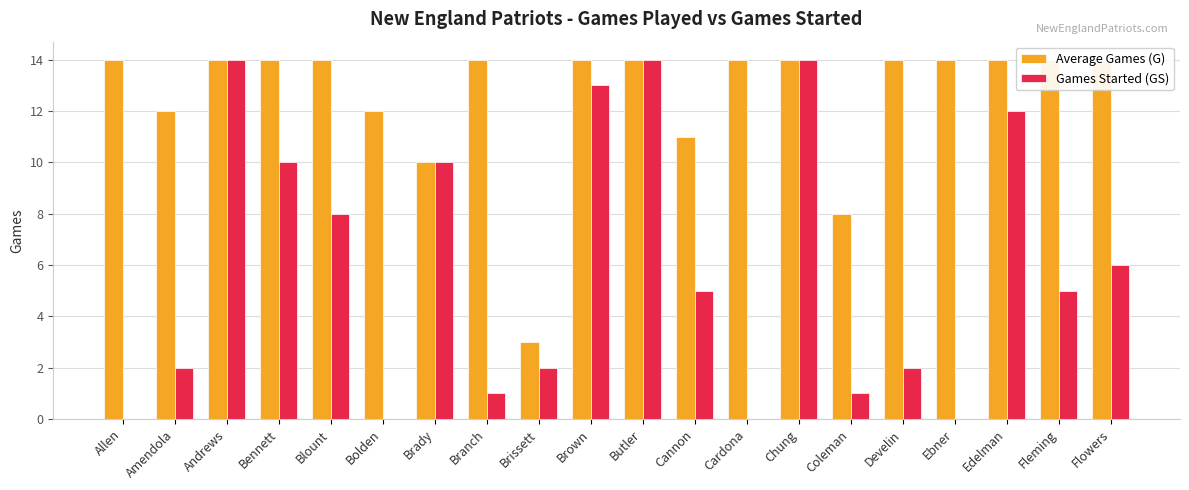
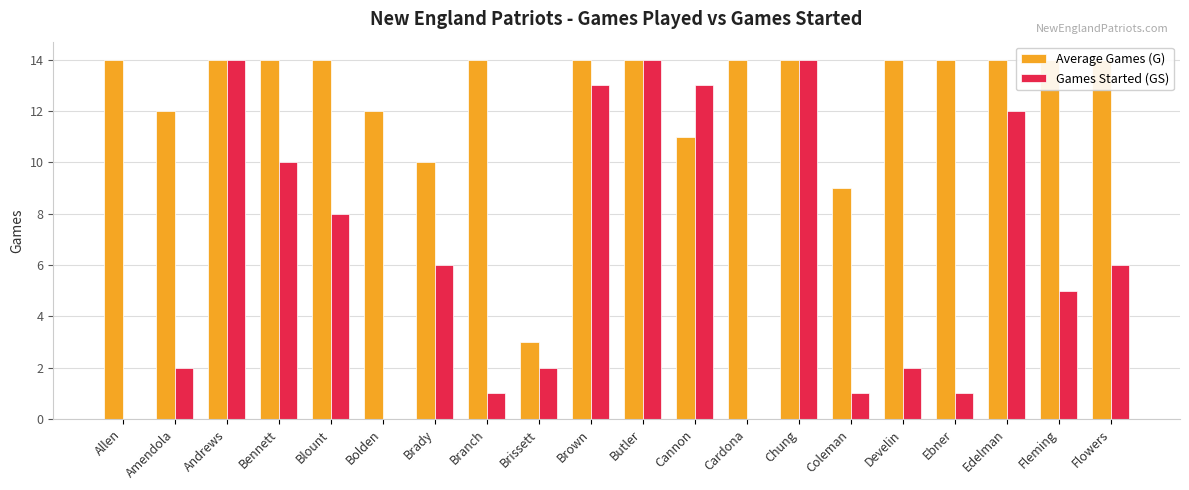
  {
    "Average Games (G)": {
      "Allen": 14,
      "Amendola": 12,
      "Andrews": 14,
      "Bennett": 14,
      "Blount": 14,
      "Bolden": 12,
      "Brady": 10,
      "Branch": 14,
      "Brissett": 3,
      "Brown": 14,
      "Butler": 14,
      "Cannon": 11,
      "Cardona": 14,
      "Chung": 14,
-     "Coleman": 8,
+     "Coleman": 9,
      "Develin": 14,
      "Ebner": 14,
      "Edelman": 14
    },
    "Games Started (GS)": {
      "Allen": 0,
      "Amendola": 2,
      "Andrews": 14,
      "Bennett": 10,
      "Blount": 8,
      "Bolden": 0,
-     "Brady": 10,
+     "Brady": 6,
      "Branch": 1,
      "Brissett": 2,
      "Brown": 13,
      "Butler": 14,
-     "Cannon": 5,
+     "Cannon": 13,
      "Cardona": 0,
      "Chung": 14,
      "Coleman": 1,
      "Develin": 2,
-     "Ebner": 0,
+     "Ebner": 1,
      "Edelman": 12,
      "Fleming": 5,
      "Flowers": 6
    }
  }
